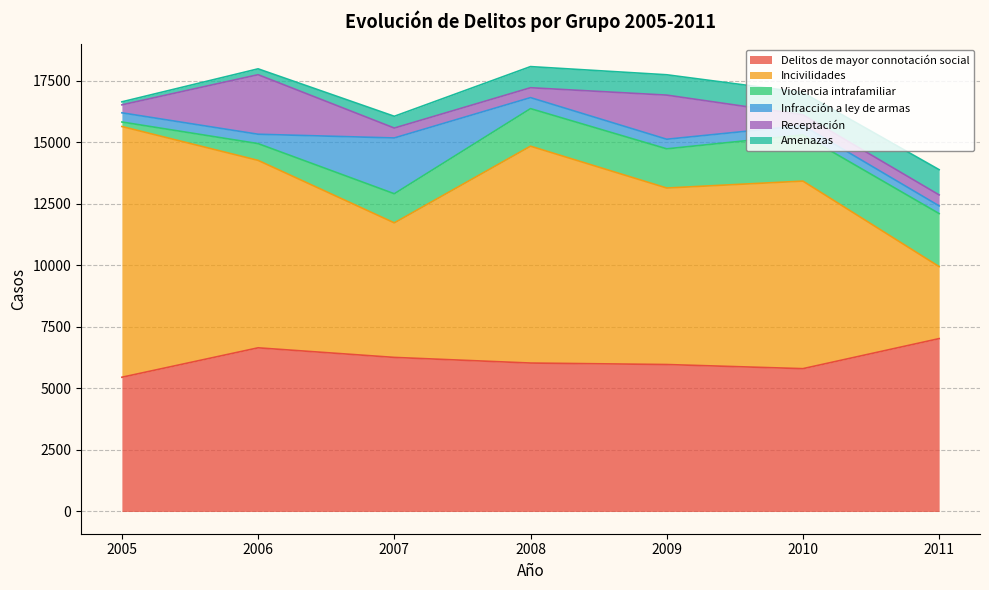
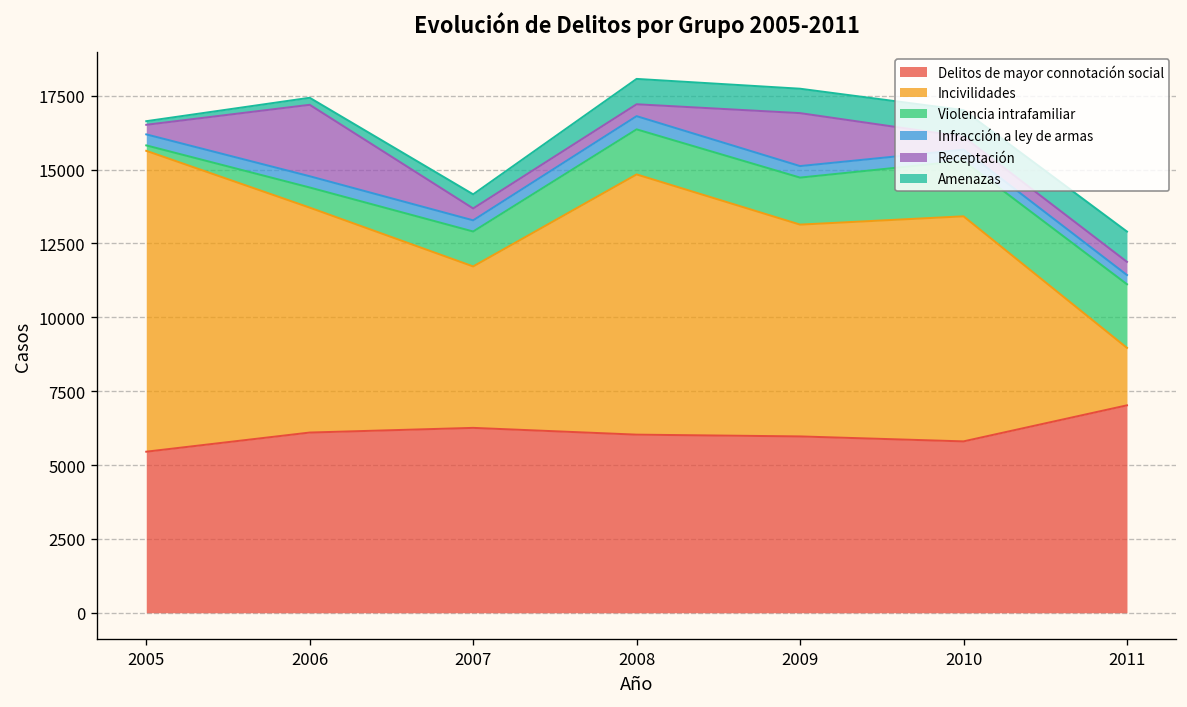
  {
    "Delitos de mayor connotación social": {
      "2005": 5500,
-     "2006": 6600,
+     "2006": 6100,
      "2007": 6300,
      "2008": 6000,
      "2009": 6000,
      "2010": 5800,
      "2011": 7000
    },
    "Incivilidades": {
      "2005": 10200,
      "2006": 7600,
      "2007": 5500,
      "2008": 8800,
      "2009": 7200,
      "2010": 7600,
-     "2011": 2900
+     "2011": 1900
    },
    "Infracción a ley de armas": {
      "2005": 400,
      "2006": 400,
-     "2007": 2300,
+     "2007": 400,
      "2008": 400,
      "2009": 400,
      "2011": 300
    },
    "Receptación": {
      "2005": 300,
      "2006": 2400,
      "2007": 400,
      "2008": 400,
      "2009": 1800,
      "2011": 400
    }
  }
